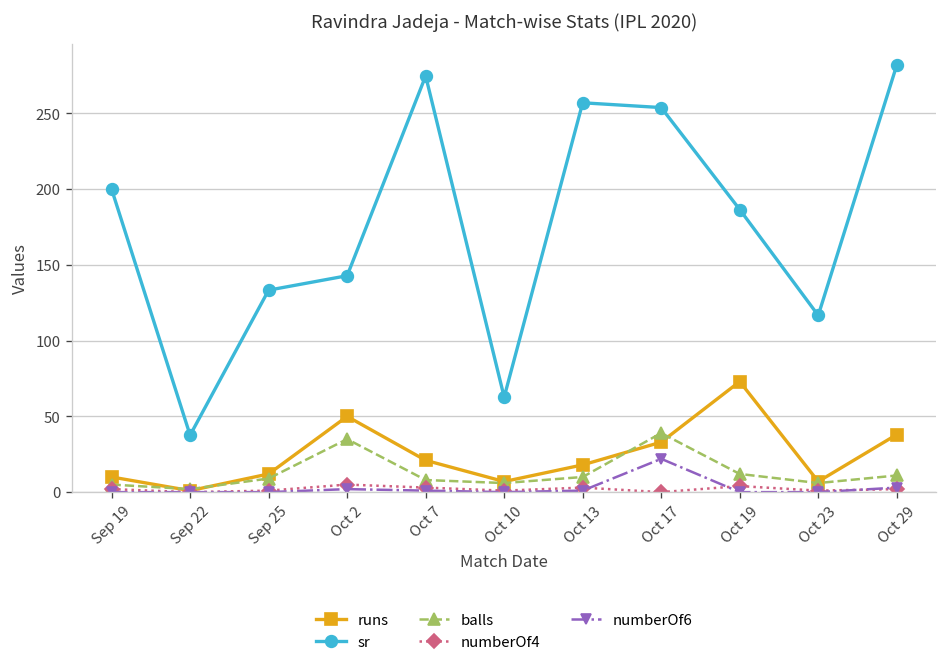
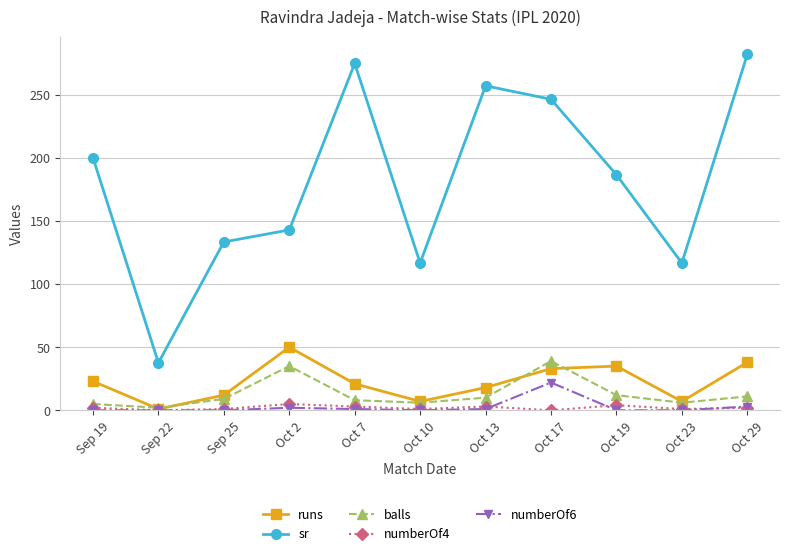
  {
    "runs": {
-     "Sep 19": 10,
+     "Sep 19": 23,
      "Sep 25": 12,
      "Oct 2": 50,
      "Oct 7": 21,
      "Oct 13": 18,
      "Oct 17": 33,
-     "Oct 19": 73,
+     "Oct 19": 35,
      "Oct 29": 38
    },
    "sr": {
      "Sep 19": 200,
      "Sep 22": 38,
      "Sep 25": 133,
      "Oct 2": 143,
      "Oct 7": 275,
-     "Oct 10": 63,
+     "Oct 10": 117,
      "Oct 13": 257,
-     "Oct 17": 254,
+     "Oct 17": 246,
      "Oct 19": 187,
      "Oct 23": 117,
      "Oct 29": 282
    },
    "balls": {
      "Sep 19": 5,
      "Sep 25": 9,
      "Oct 2": 35,
      "Oct 7": 8,
      "Oct 13": 10,
      "Oct 17": 39,
      "Oct 19": 12,
      "Oct 29": 11
    },
    "numberOf4": {
      "Oct 2": 5,
      "Oct 17": 0,
      "Oct 19": 4
    },
    "numberOf6": {
      "Oct 2": 2,
      "Oct 17": 22,
      "Oct 19": 0
    }
  }
